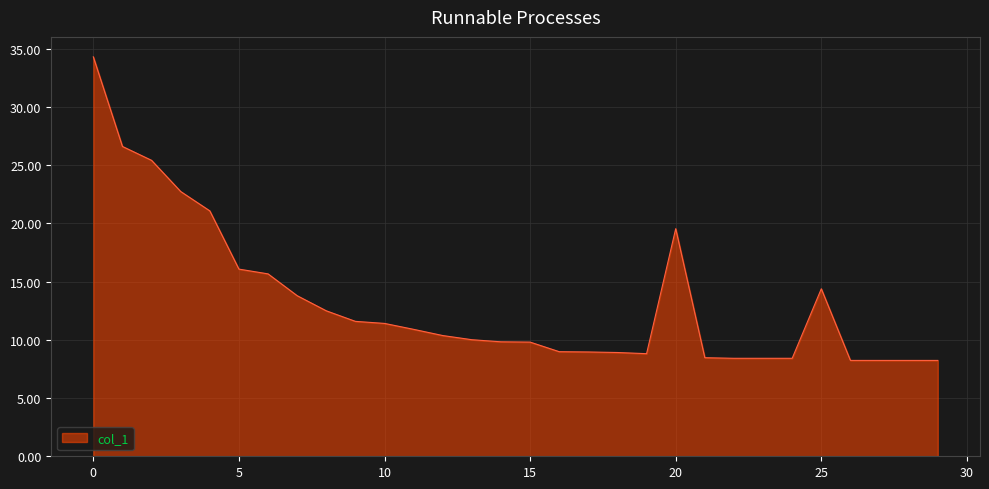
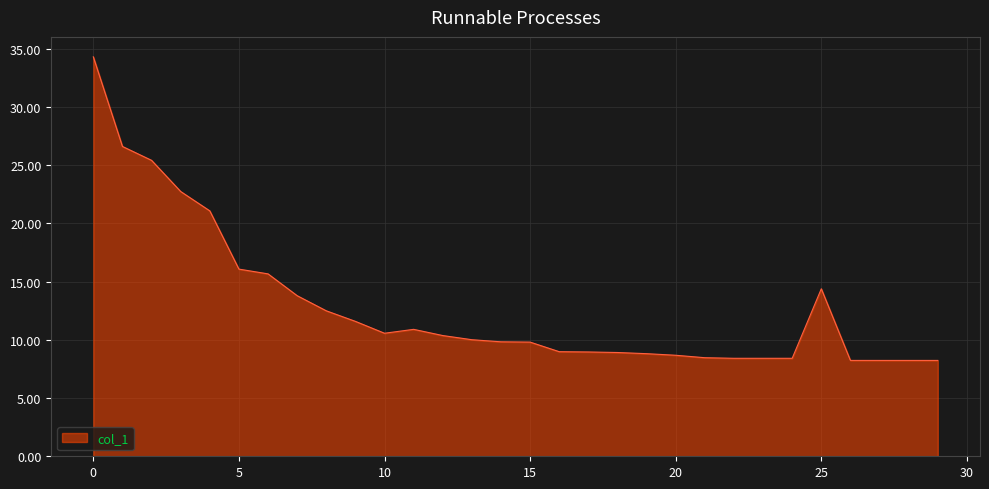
  {
    "0": 34.3,
    "5": 16.1,
-   "10": 11.4,
+   "10": 10.6,
    "15": 9.8,
-   "20": 19.5,
+   "20": 8.7,
    "25": 14.4
  }
